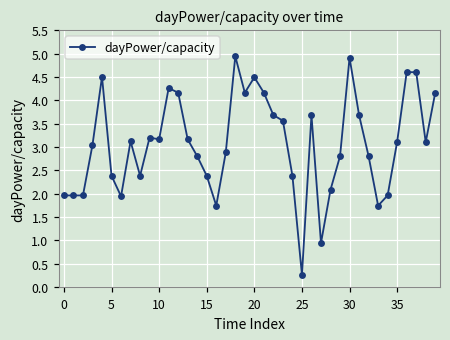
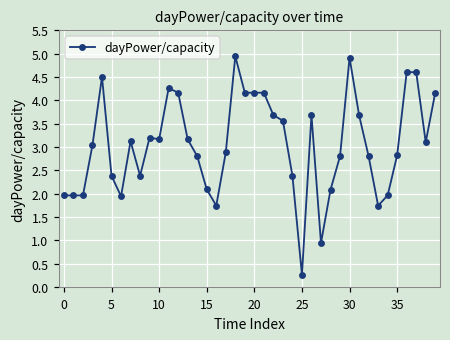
  {
    "0": 2.0,
    "5": 2.4,
    "10": 3.2,
-   "15": 2.4,
-   "20": 4.5,
+   "15": 2.1,
+   "20": 4.2,
    "25": 0.3,
    "30": 4.9,
-   "35": 3.1
+   "35": 2.8
  }
